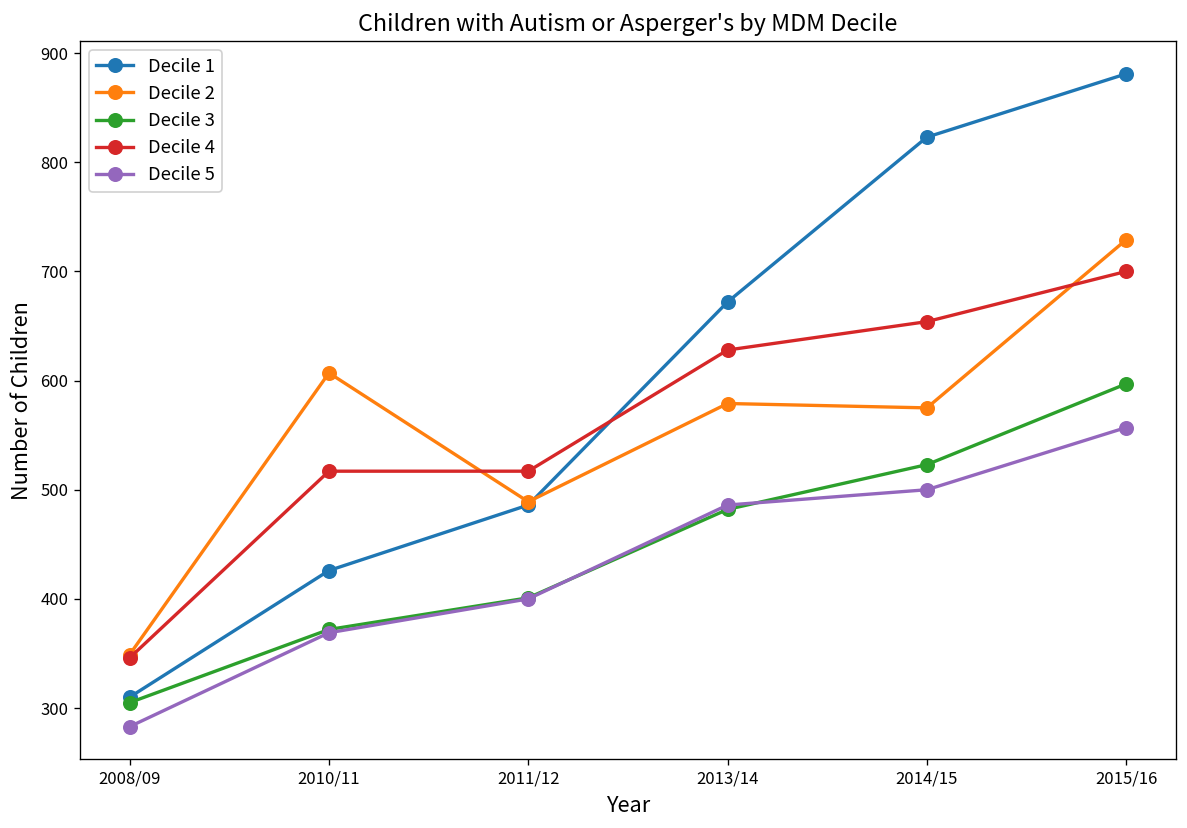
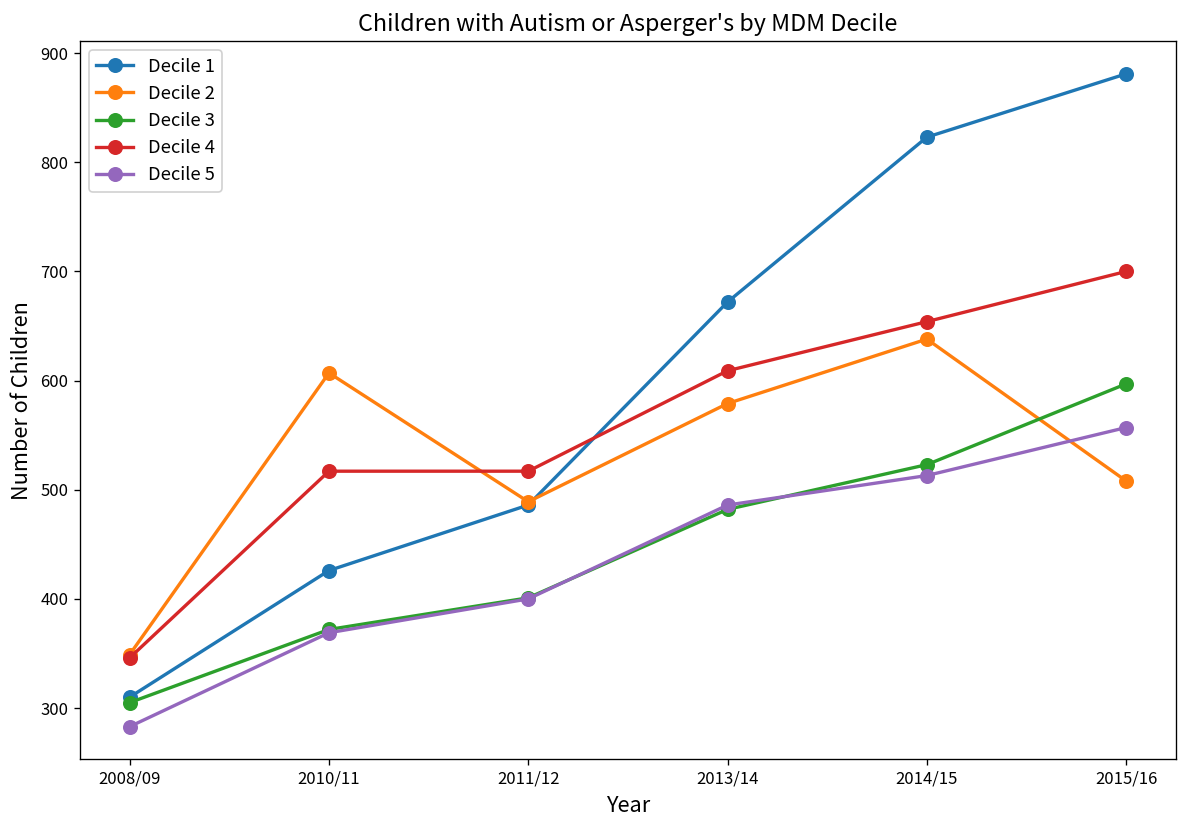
  {
    "Decile 1": {
      "2008/09": 310,
      "2010/11": 430,
      "2011/12": 490,
      "2013/14": 670,
      "2014/15": 820,
      "2015/16": 880
    },
    "Decile 2": {
      "2008/09": 350,
      "2010/11": 610,
      "2011/12": 490,
      "2013/14": 580,
-     "2014/15": 580,
-     "2015/16": 730
+     "2014/15": 640,
+     "2015/16": 510
    },
    "Decile 3": {
      "2008/09": 310,
      "2010/11": 370,
      "2013/14": 480,
      "2014/15": 520,
      "2015/16": 600
    },
    "Decile 4": {
      "2008/09": 350,
      "2010/11": 520,
      "2011/12": 520,
-     "2013/14": 630,
+     "2013/14": 610,
      "2014/15": 650,
      "2015/16": 700
    },
    "Decile 5": {
      "2008/09": 280,
      "2010/11": 370,
      "2013/14": 490,
-     "2014/15": 500,
+     "2014/15": 510,
      "2015/16": 560
    }
  }
